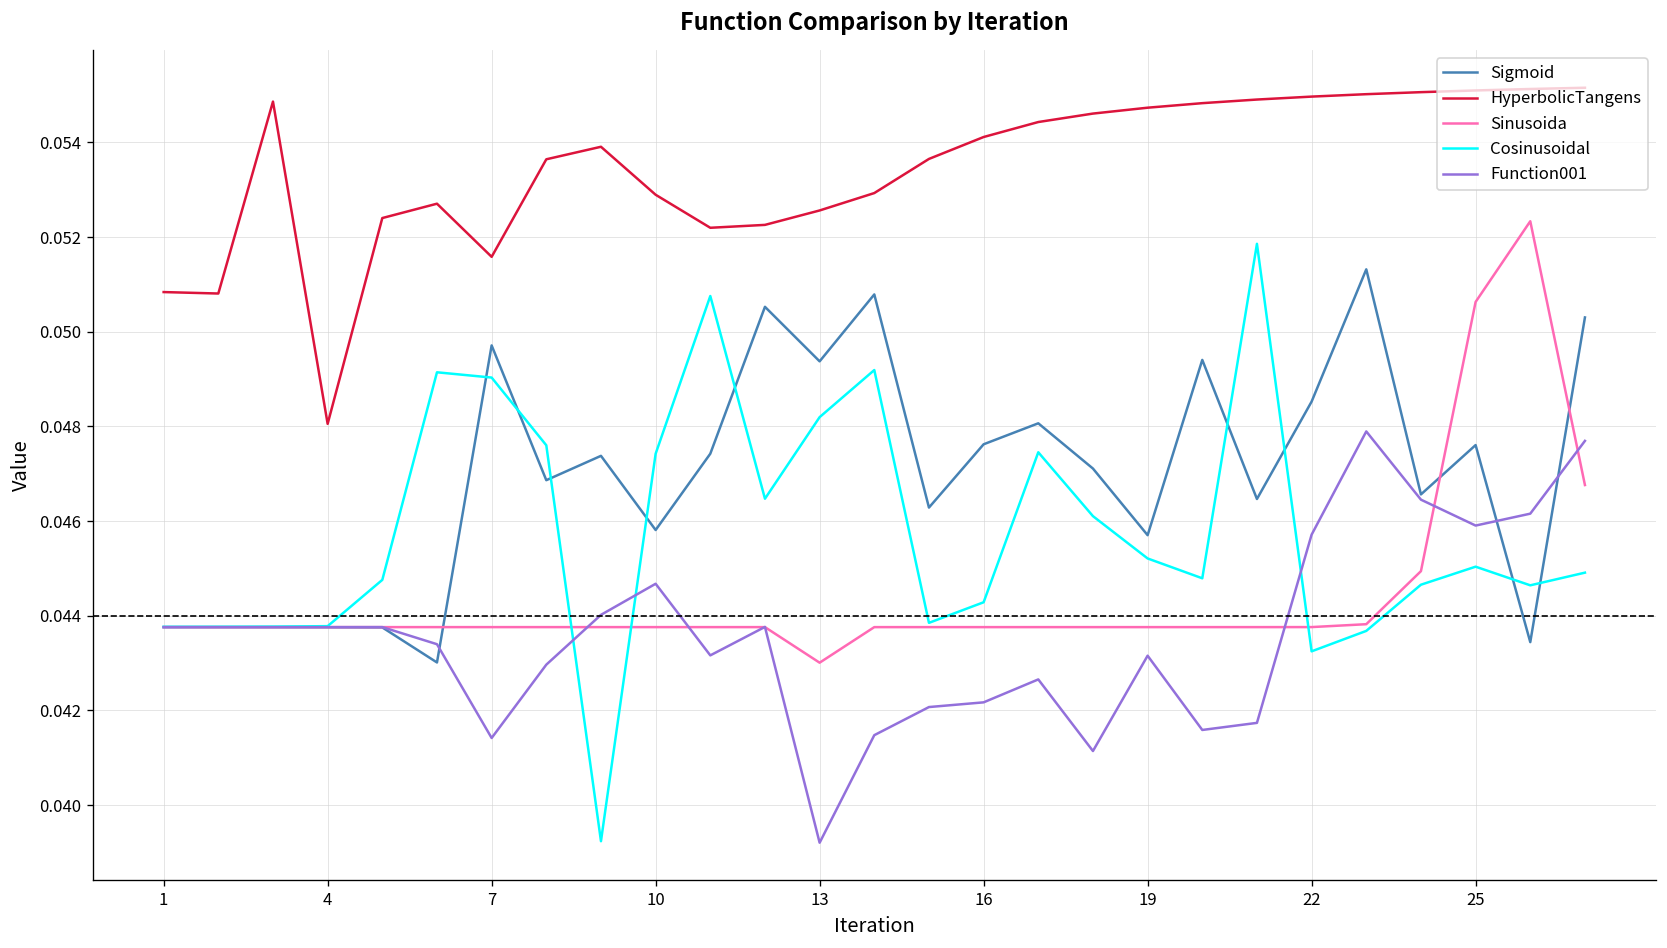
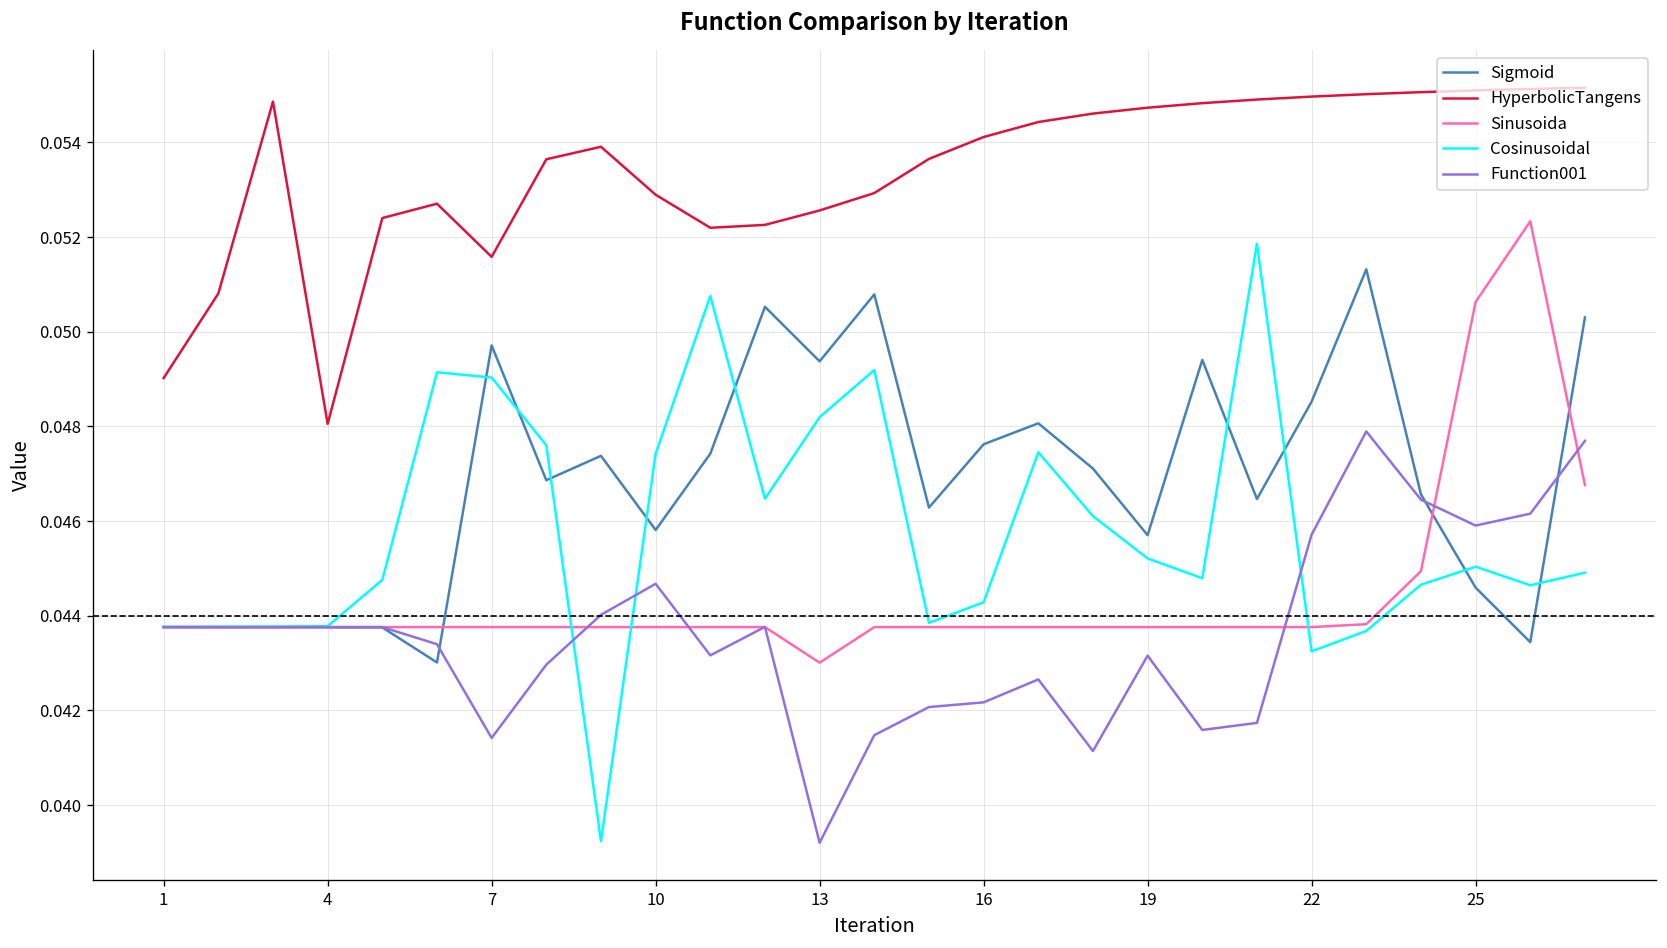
  {
    "Sigmoid": {
      "7": 0.0497,
      "10": 0.0458,
      "13": 0.0494,
      "16": 0.0476,
      "19": 0.0457,
      "22": 0.0485,
-     "25": 0.0476
+     "25": 0.0446
    },
    "HyperbolicTangens": {
-     "1": 0.0508,
+     "1": 0.0490,
      "4": 0.0481,
      "7": 0.0516,
      "10": 0.0529,
      "13": 0.0526,
      "16": 0.0541,
      "19": 0.0547,
      "22": 0.0550
    },
    "Sinusoida": {
      "7": 0.0438,
      "10": 0.0438,
      "13": 0.0430,
      "16": 0.0438,
      "19": 0.0438,
      "22": 0.0438,
      "25": 0.0506
    },
    "Cosinusoidal": {
      "7": 0.0490,
      "10": 0.0474,
      "13": 0.0482,
      "16": 0.0443,
      "19": 0.0452,
      "22": 0.0432,
      "25": 0.0450
    },
    "Function001": {
      "7": 0.0414,
      "10": 0.0447,
      "13": 0.0392,
      "16": 0.0422,
      "19": 0.0432,
      "22": 0.0457,
      "25": 0.0459
    }
  }
